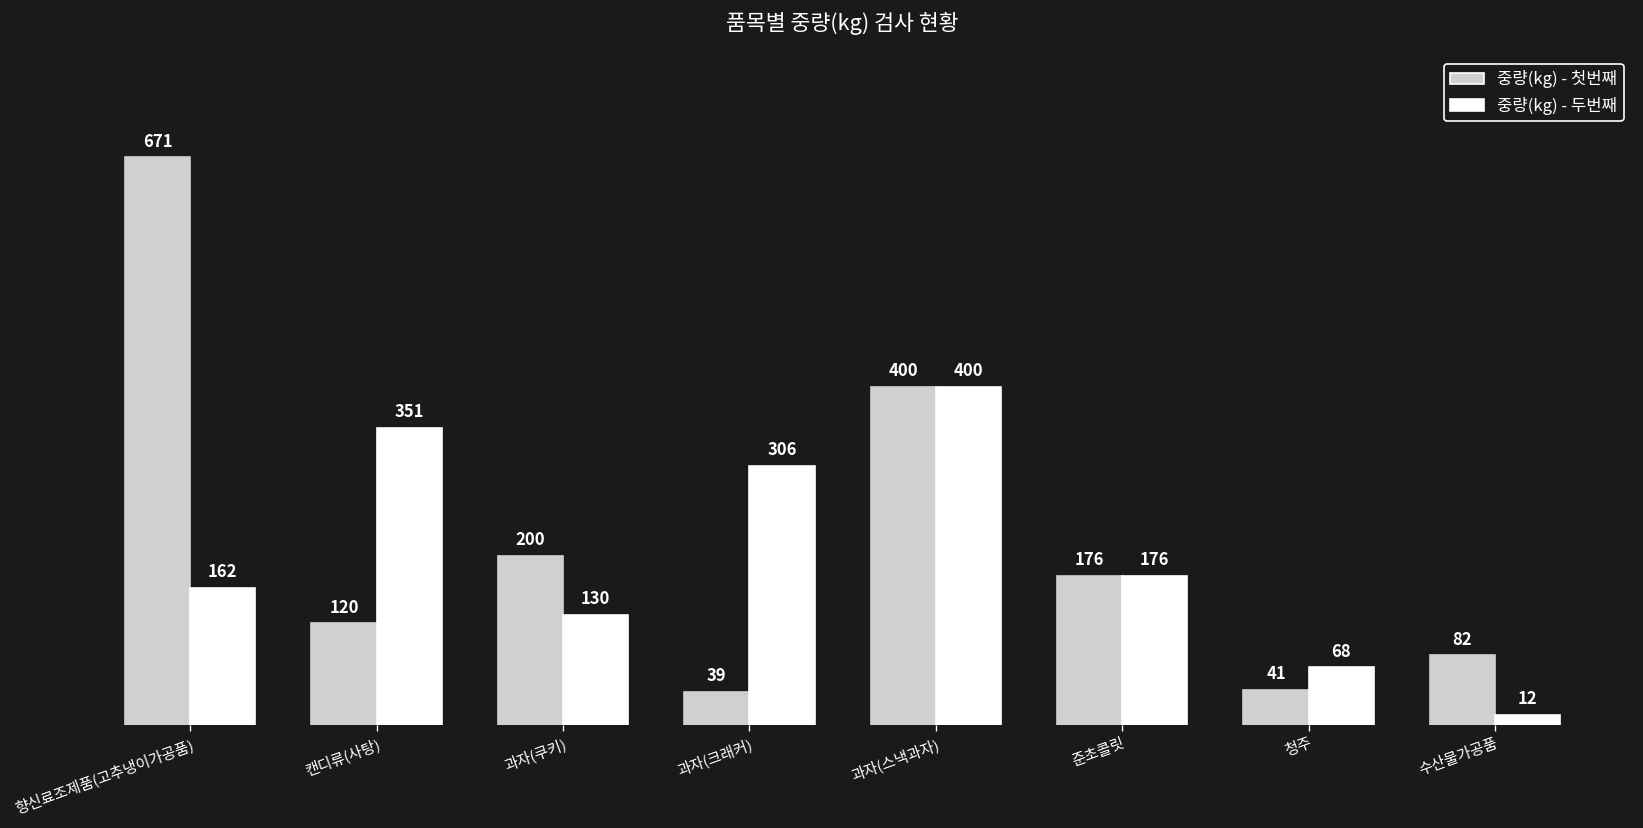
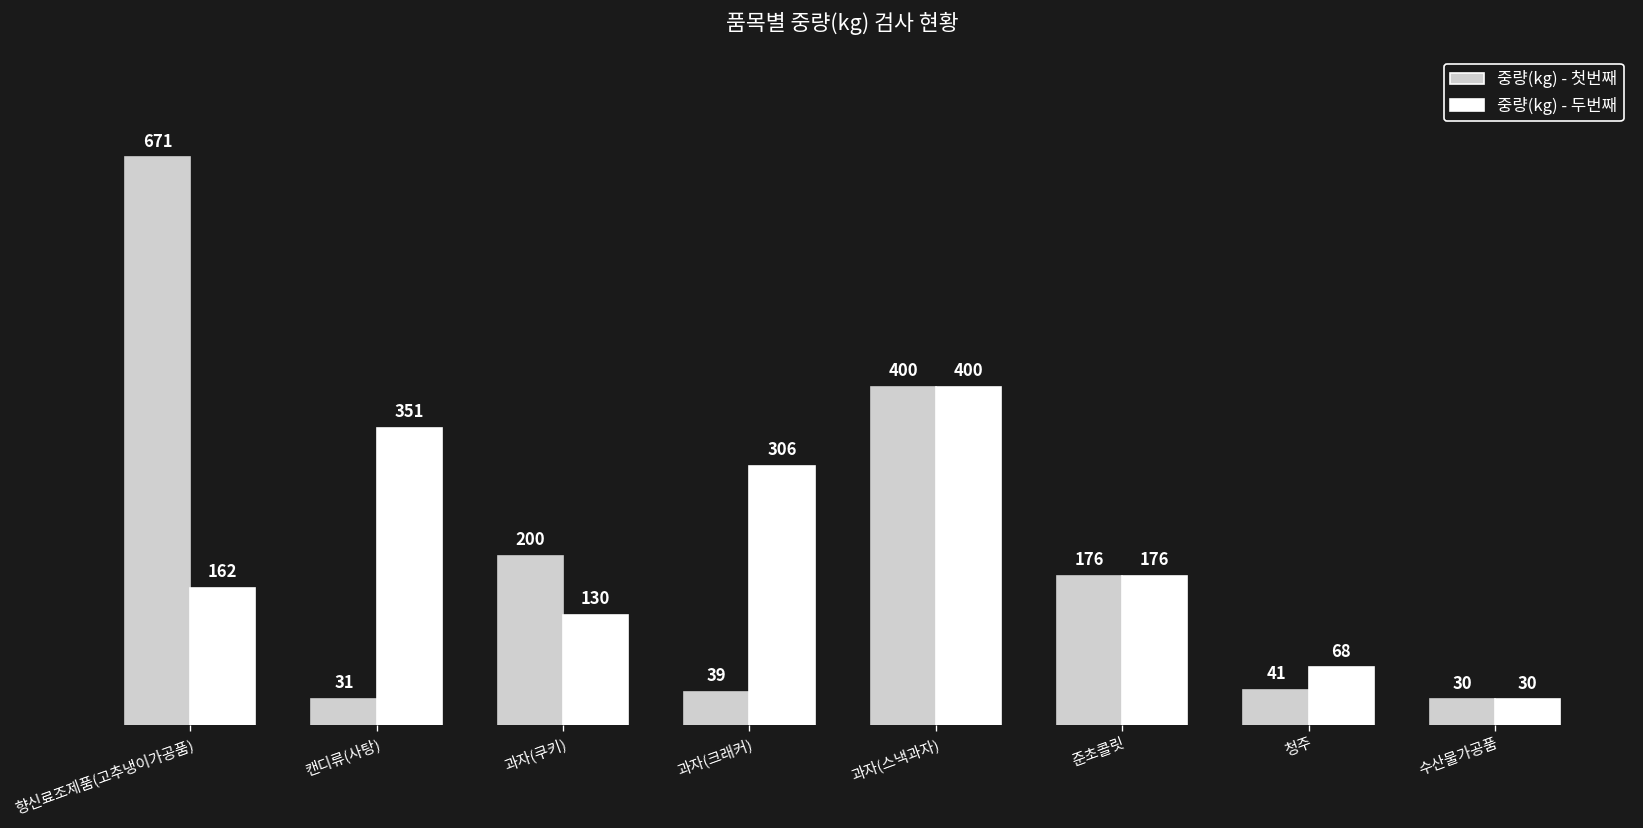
  {
    "중량(kg) - 첫번째": {
      "향신료조제품(고추냉이가공품)": 671,
-     "캔디류(사탕)": 120,
+     "캔디류(사탕)": 31,
      "과자(쿠키)": 200,
      "과자(크래커)": 39,
      "과자(스낵과자)": 400,
      "준초콜릿": 176,
      "청주": 41,
-     "수산물가공품": 82
+     "수산물가공품": 30
    },
    "중량(kg) - 두번째": {
      "향신료조제품(고추냉이가공품)": 162,
      "캔디류(사탕)": 351,
      "과자(쿠키)": 130,
      "과자(크래커)": 306,
      "과자(스낵과자)": 400,
      "준초콜릿": 176,
      "청주": 68,
-     "수산물가공품": 12
+     "수산물가공품": 30
    }
  }
